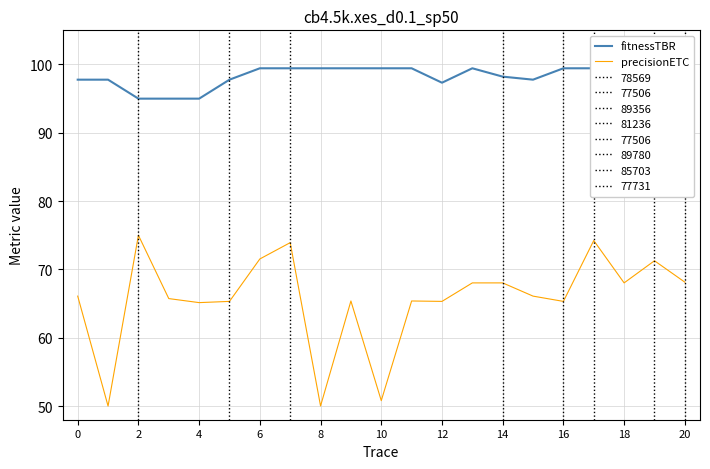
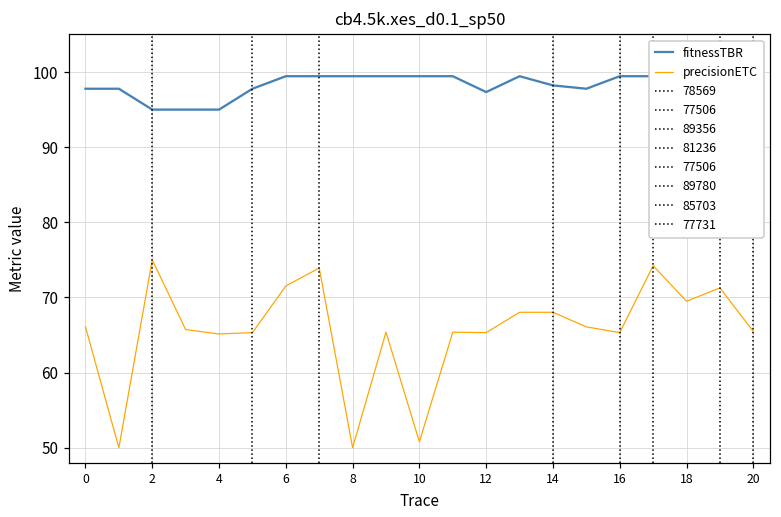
  {
    "fitnessTBR": {
      "0": 98,
      "2": 95,
      "4": 95,
      "6": 99,
      "8": 99,
      "10": 99,
      "12": 97,
      "14": 98,
      "16": 99
    },
    "precisionETC": {
      "0": 66,
      "2": 75,
      "4": 65,
      "6": 72,
      "8": 50,
      "10": 51,
      "12": 65,
      "14": 68,
      "16": 65,
-     "18": 68,
-     "20": 68
+     "18": 69,
+     "20": 65
    }
  }
